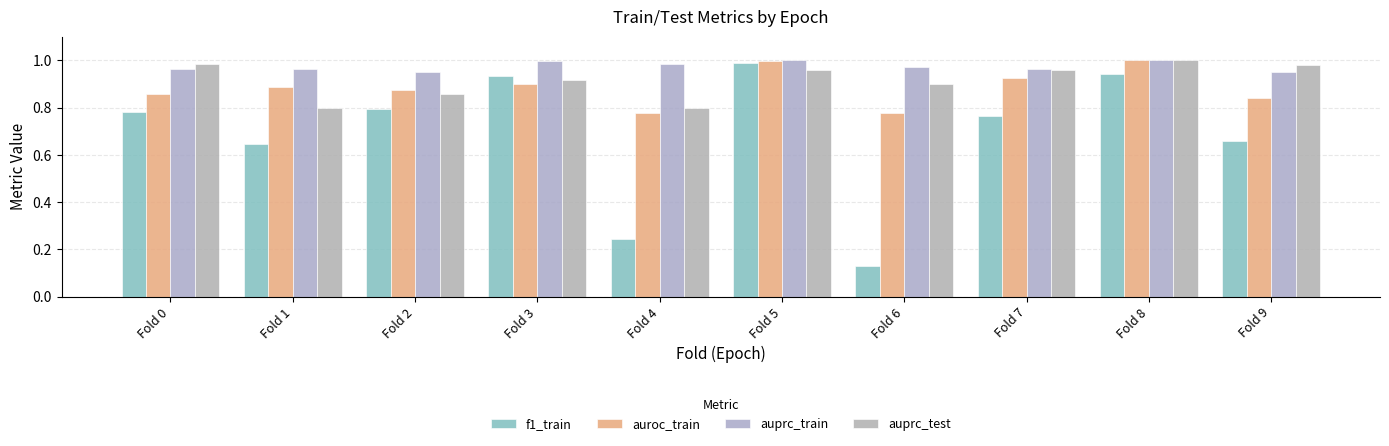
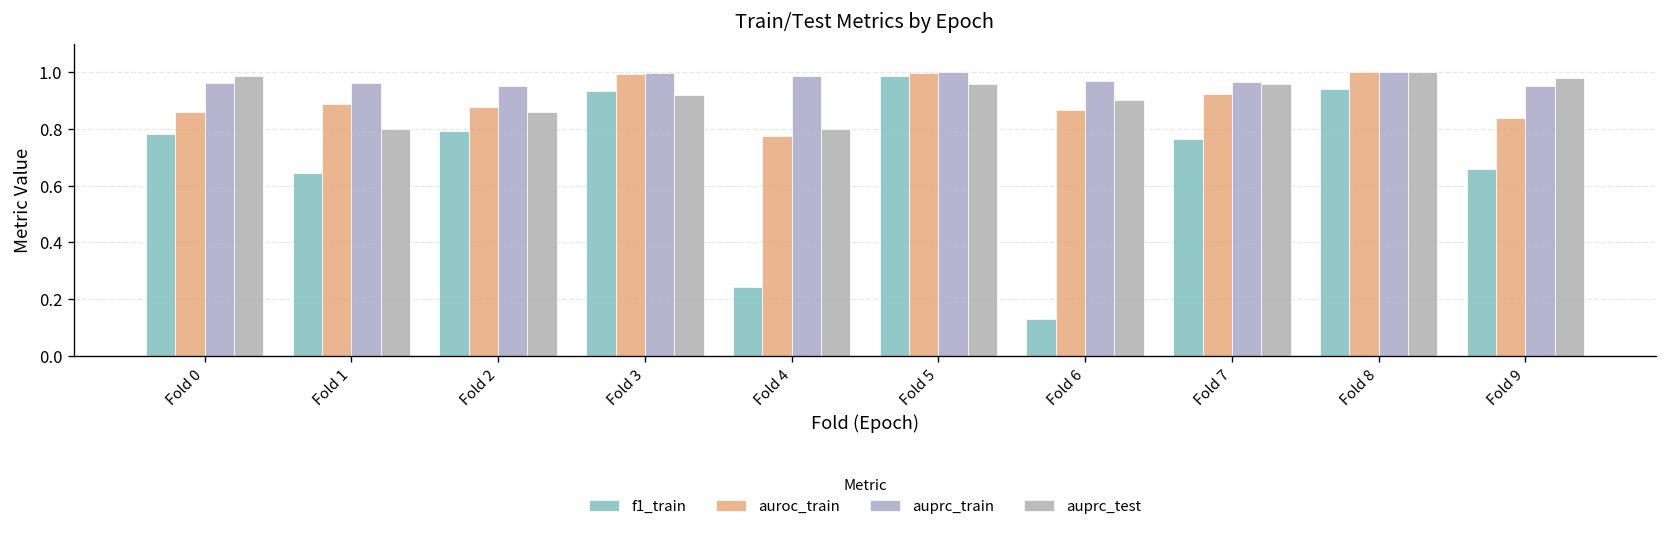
  {
    "auroc_train": {
      "Fold 0": 0.86,
      "Fold 1": 0.89,
      "Fold 2": 0.88,
-     "Fold 3": 0.90,
+     "Fold 3": 0.99,
      "Fold 4": 0.78,
      "Fold 5": 1.00,
-     "Fold 6": 0.78,
+     "Fold 6": 0.87,
      "Fold 7": 0.92,
      "Fold 8": 1.00,
      "Fold 9": 0.84
    }
  }
